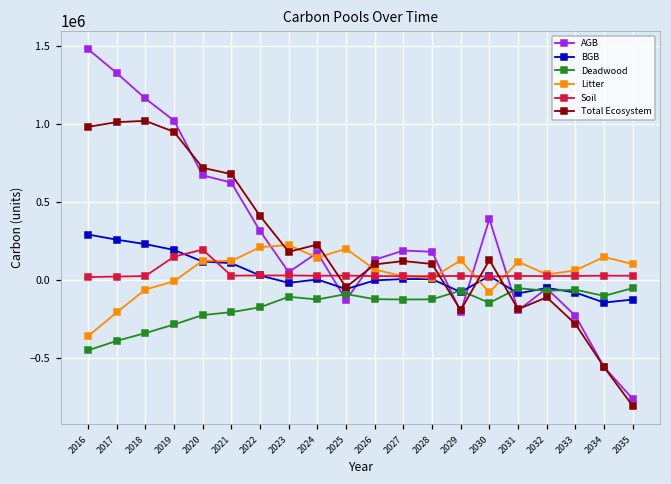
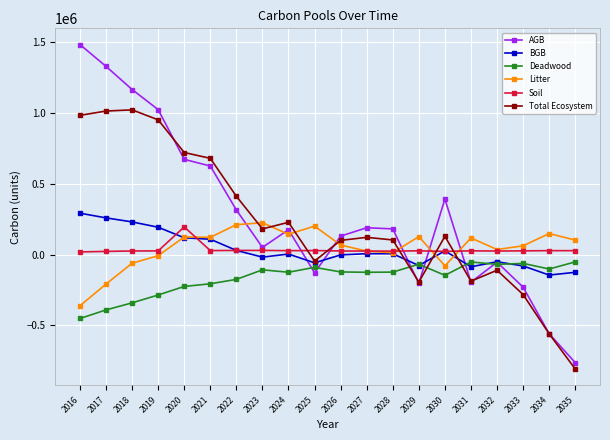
  {
    "AGB": {
      "2016": 1480000,
      "2017": 1330000,
      "2018": 1170000,
      "2019": 1020000,
      "2020": 670000,
      "2021": 630000,
      "2022": 320000,
      "2023": 50000,
      "2024": 180000,
      "2025": -130000,
      "2026": 130000,
      "2027": 190000,
      "2028": 180000,
      "2030": 390000,
      "2033": -230000,
      "2035": -760000
    },
    "BGB": {
      "2016": 290000,
      "2017": 260000,
      "2018": 230000,
      "2019": 190000,
      "2023": -20000,
      "2024": 0,
      "2026": 0,
      "2027": 10000,
      "2031": -90000,
      "2034": -140000,
      "2035": -120000
    },
    "Deadwood": {
      "2016": -450000,
      "2017": -390000,
      "2018": -340000,
      "2019": -280000,
      "2020": -220000,
      "2021": -210000,
      "2022": -170000,
      "2023": -110000,
      "2024": -120000,
      "2025": -90000,
      "2026": -120000,
      "2027": -120000,
      "2028": -120000,
      "2030": -150000,
      "2031": -50000,
      "2034": -100000,
      "2035": -50000
    },
    "Litter": {
      "2016": -360000,
      "2017": -210000,
      "2018": -60000,
      "2019": -10000,
      "2022": 210000,
      "2023": 230000,
      "2024": 140000,
      "2025": 200000,
      "2026": 70000,
      "2029": 130000,
      "2030": -80000,
      "2031": 120000,
      "2033": 60000,
      "2034": 150000,
      "2035": 100000
    },
    "Soil": {
      "2016": 20000,
      "2017": 20000,
      "2018": 30000,
-     "2019": 150000,
+     "2019": 30000,
      "2020": 200000,
      "2021": 30000,
      "2023": 30000,
      "2024": 30000,
      "2025": 30000,
      "2026": 30000,
      "2029": 30000,
      "2031": 30000,
      "2033": 30000,
      "2034": 30000,
      "2035": 30000
    },
    "Total Ecosystem": {
      "2016": 980000,
      "2017": 1010000,
      "2018": 1020000,
      "2019": 950000,
      "2020": 720000,
      "2021": 680000,
      "2022": 410000,
      "2023": 180000,
      "2024": 230000,
      "2026": 100000,
      "2027": 120000,
      "2028": 100000,
      "2030": 130000,
      "2032": -110000,
      "2033": -280000,
      "2035": -810000
    }
  }
